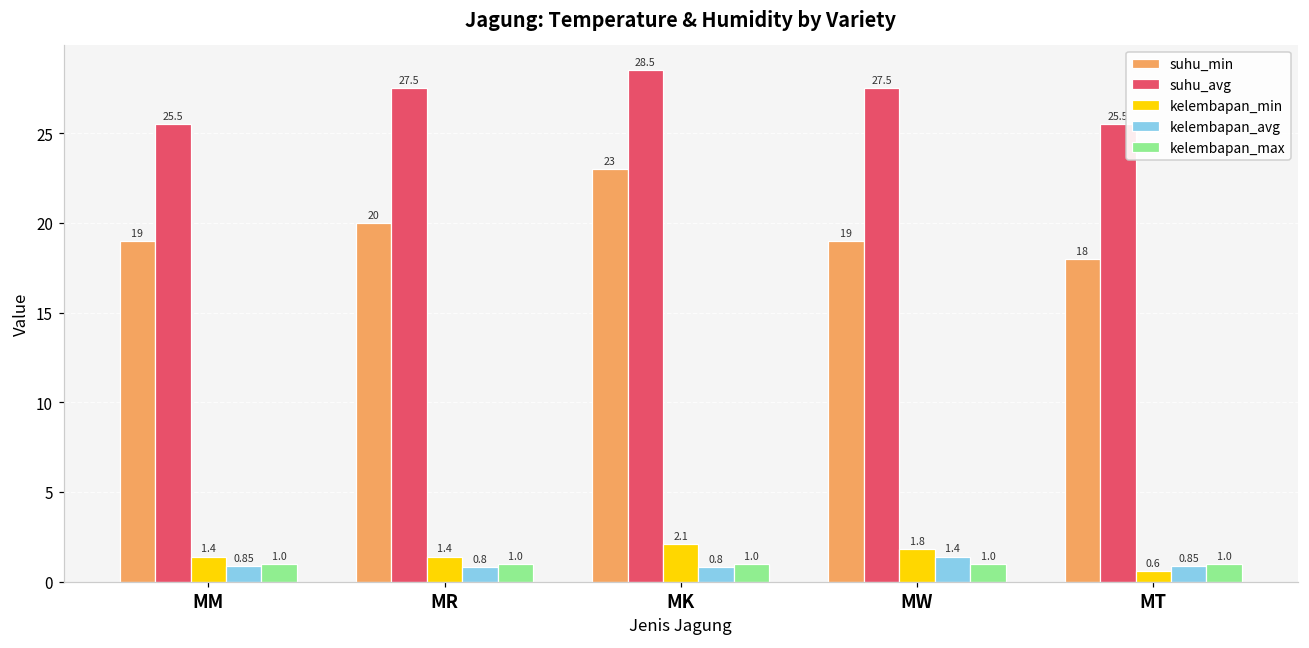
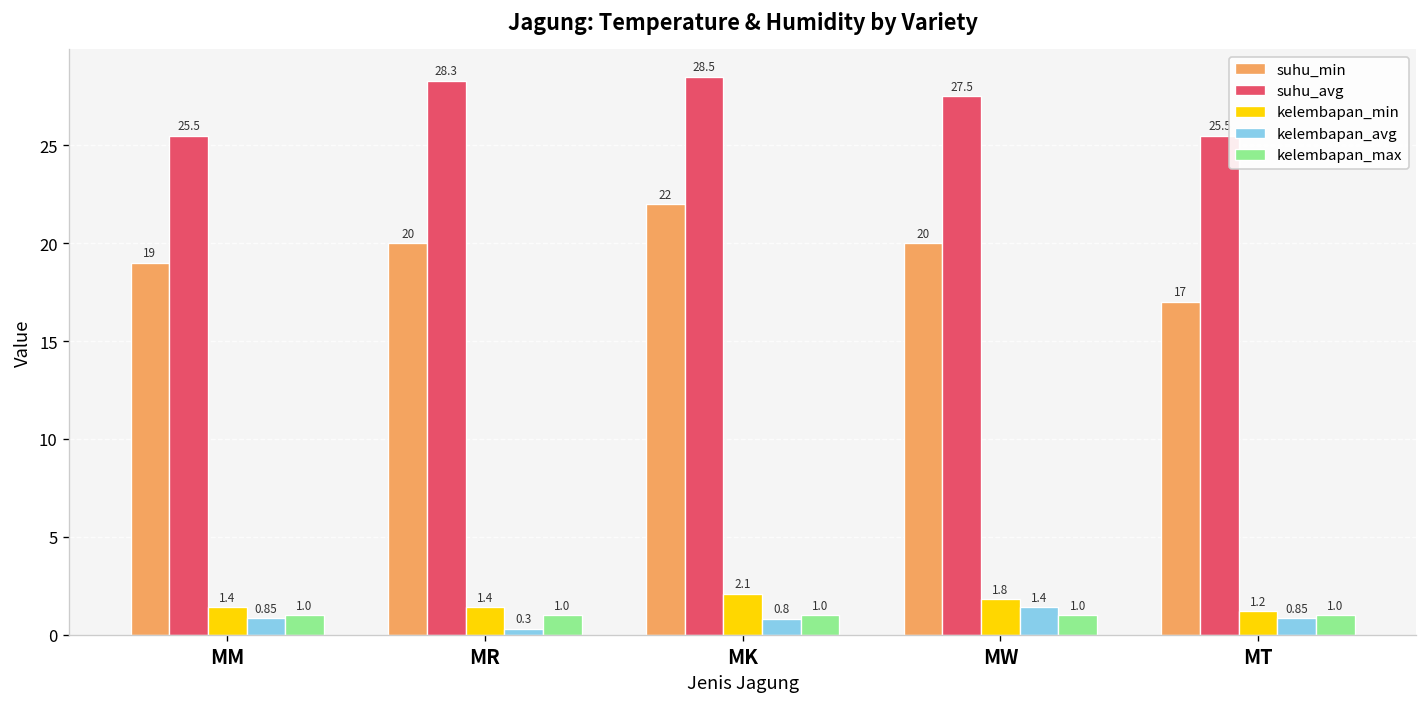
  {
    "suhu_min": {
      "MM": 19,
      "MR": 20,
-     "MK": 23,
-     "MW": 19,
-     "MT": 18
+     "MK": 22,
+     "MW": 20,
+     "MT": 17
    },
    "suhu_avg": {
      "MM": 25.5,
-     "MR": 27.5,
+     "MR": 28.3,
      "MK": 28.5,
      "MW": 27.5
    },
    "kelembapan_min": {
      "MM": 1.4,
      "MR": 1.4,
      "MK": 2.1,
      "MW": 1.8,
-     "MT": 0.6
+     "MT": 1.2
    },
    "kelembapan_avg": {
      "MM": 0.85,
-     "MR": 0.8,
+     "MR": 0.3,
      "MK": 0.8,
      "MW": 1.4,
      "MT": 0.85
    },
    "kelembapan_max": {
      "MM": 1.0,
      "MR": 1.0,
      "MK": 1.0,
      "MW": 1.0,
      "MT": 1.0
    }
  }
